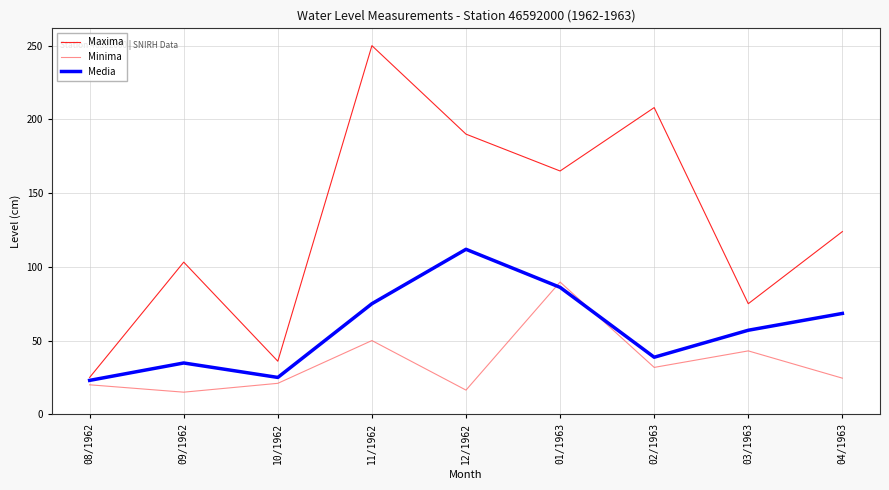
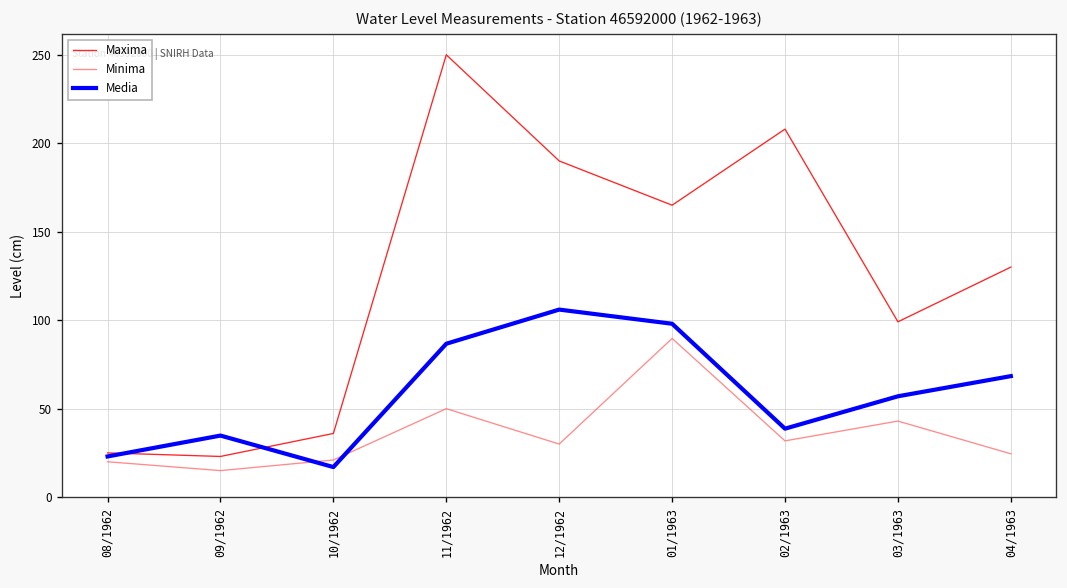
  {
    "Maxima": {
      "08/1962": 25,
-     "09/1962": 103,
+     "09/1962": 23,
      "10/1962": 36,
      "11/1962": 250,
      "12/1962": 190,
      "01/1963": 165,
      "02/1963": 208,
-     "03/1963": 75,
-     "04/1963": 124
+     "03/1963": 99,
+     "04/1963": 130
    },
    "Minima": {
      "08/1962": 20,
      "09/1962": 15,
      "10/1962": 21,
      "11/1962": 50,
-     "12/1962": 16,
+     "12/1962": 30,
      "01/1963": 90,
      "02/1963": 32,
      "03/1963": 43,
      "04/1963": 25
    },
    "Media": {
      "08/1962": 23,
      "09/1962": 35,
-     "10/1962": 25,
-     "11/1962": 75,
-     "12/1962": 112,
-     "01/1963": 86,
+     "10/1962": 17,
+     "11/1962": 87,
+     "12/1962": 106,
+     "01/1963": 98,
      "02/1963": 39,
      "03/1963": 57,
      "04/1963": 68
    }
  }
